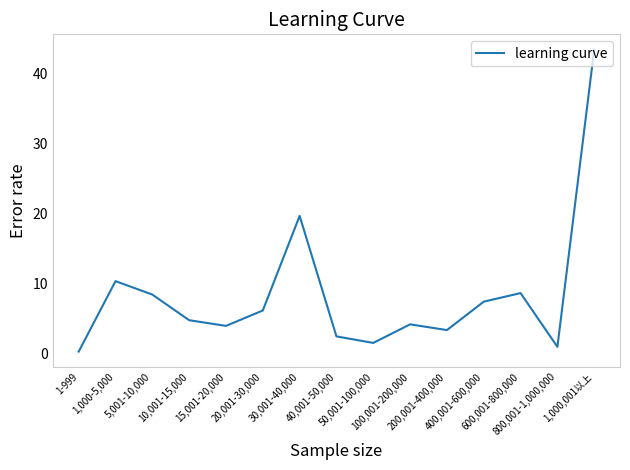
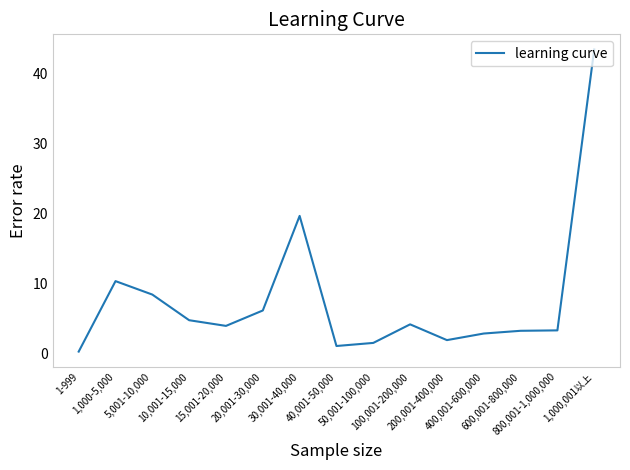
  {
    "1-999": 0,
    "1,000-5,000": 10,
    "5,001-10,000": 8,
    "10,001-15,000": 5,
    "15,001-20,000": 4,
    "20,001-30,000": 6,
    "30,001-40,000": 20,
-   "40,001-50,000": 2,
+   "40,001-50,000": 1,
    "50,001-100,000": 2,
    "100,001-200,000": 4,
-   "200,001-400,000": 3,
-   "400,001-600,000": 7,
-   "600,001-800,000": 9,
-   "800,001-1,000,000": 1
+   "200,001-400,000": 2,
+   "400,001-600,000": 3,
+   "600,001-800,000": 3,
+   "800,001-1,000,000": 3
  }
